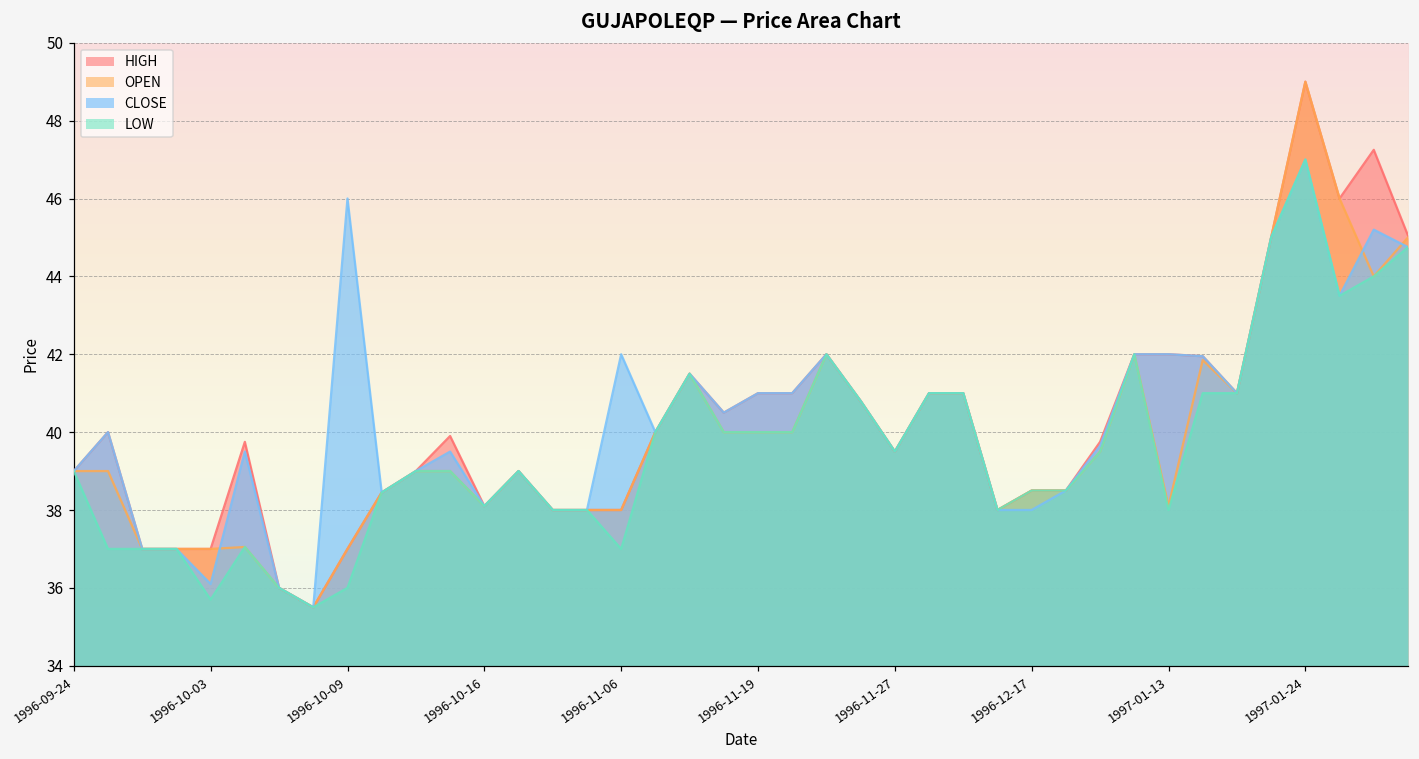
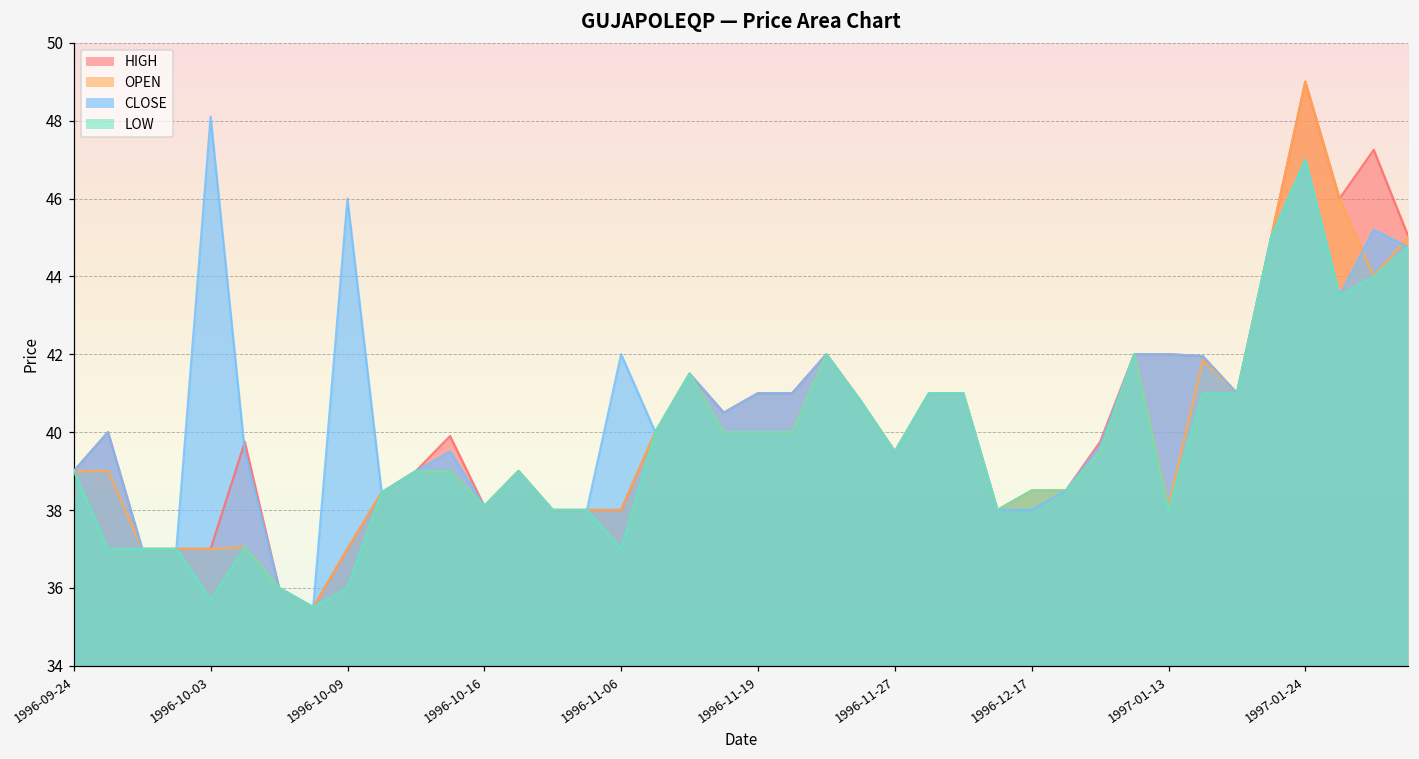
  {
    "CLOSE": {
-     "1996-10-03": 36.1,
+     "1996-10-03": 48.1,
      "1996-10-09": 46.0,
      "1996-11-06": 42.0,
      "1996-12-17": 38.0
    },
    "LOW": {
      "1996-10-03": 35.7,
      "1996-10-09": 36.0,
      "1996-11-06": 37.0,
      "1997-01-13": 38.0
    }
  }
